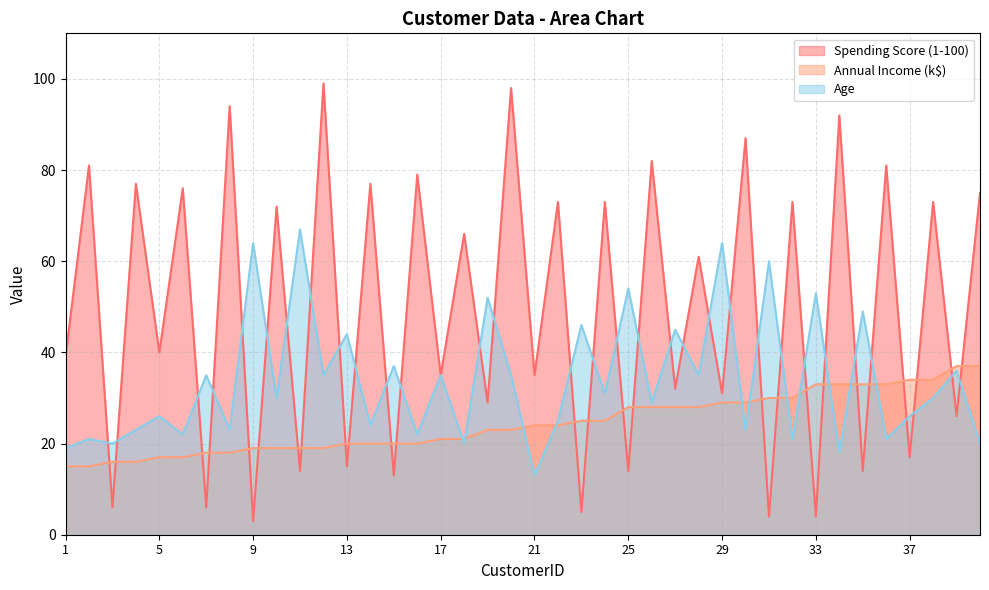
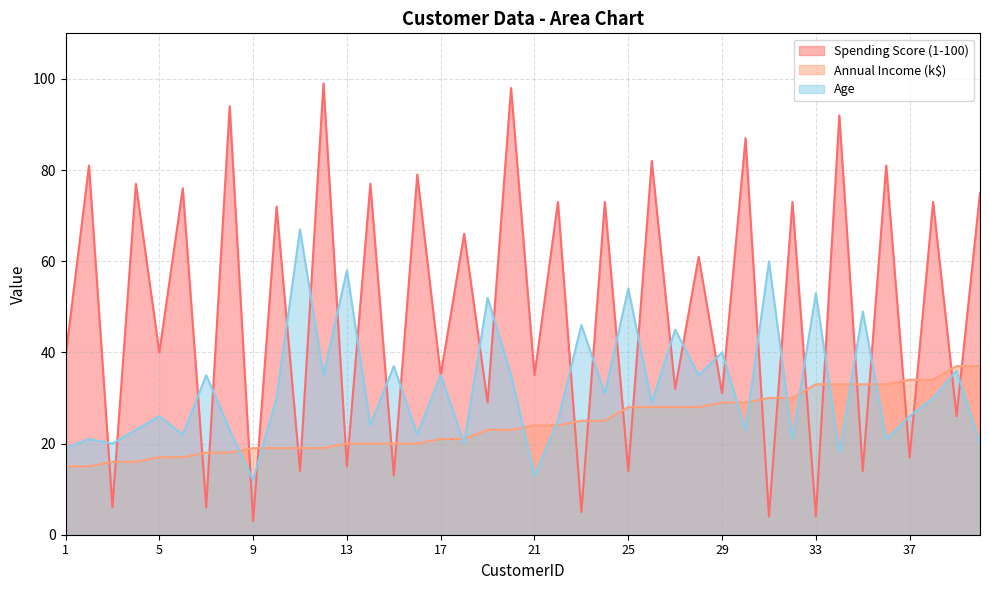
  {
    "Age": {
      "1": 19,
      "5": 26,
-     "9": 64,
-     "13": 44,
+     "9": 12,
+     "13": 58,
      "21": 13,
      "25": 54,
-     "29": 64,
+     "29": 40,
      "33": 53,
      "37": 26
    }
  }
